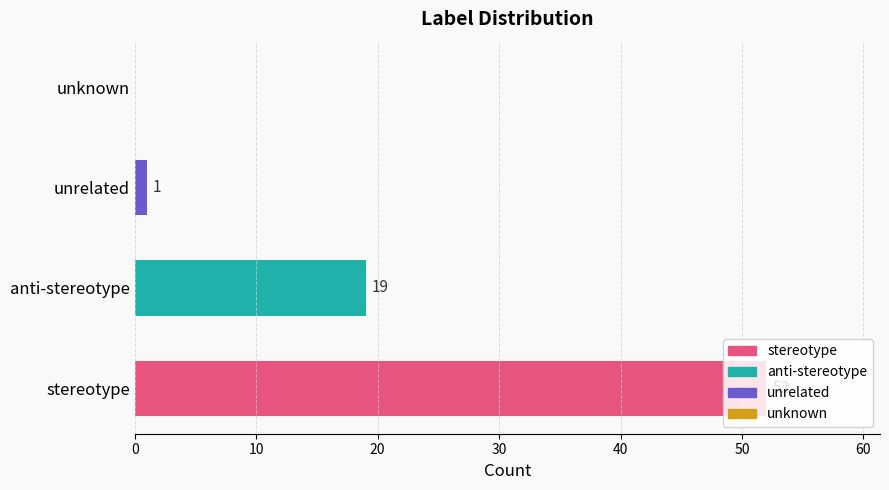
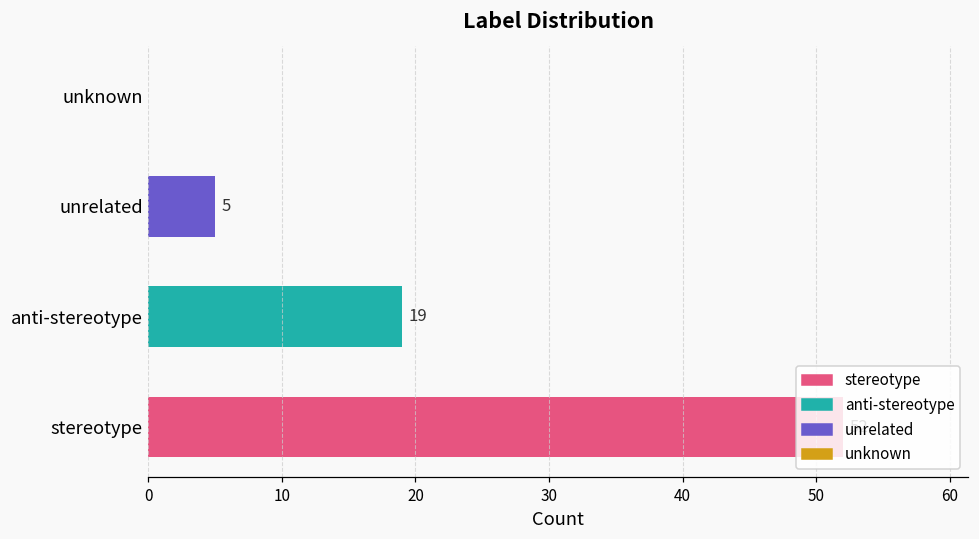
  {
-   "unrelated": 1,
+   "unrelated": 5,
    "anti-stereotype": 19
  }
